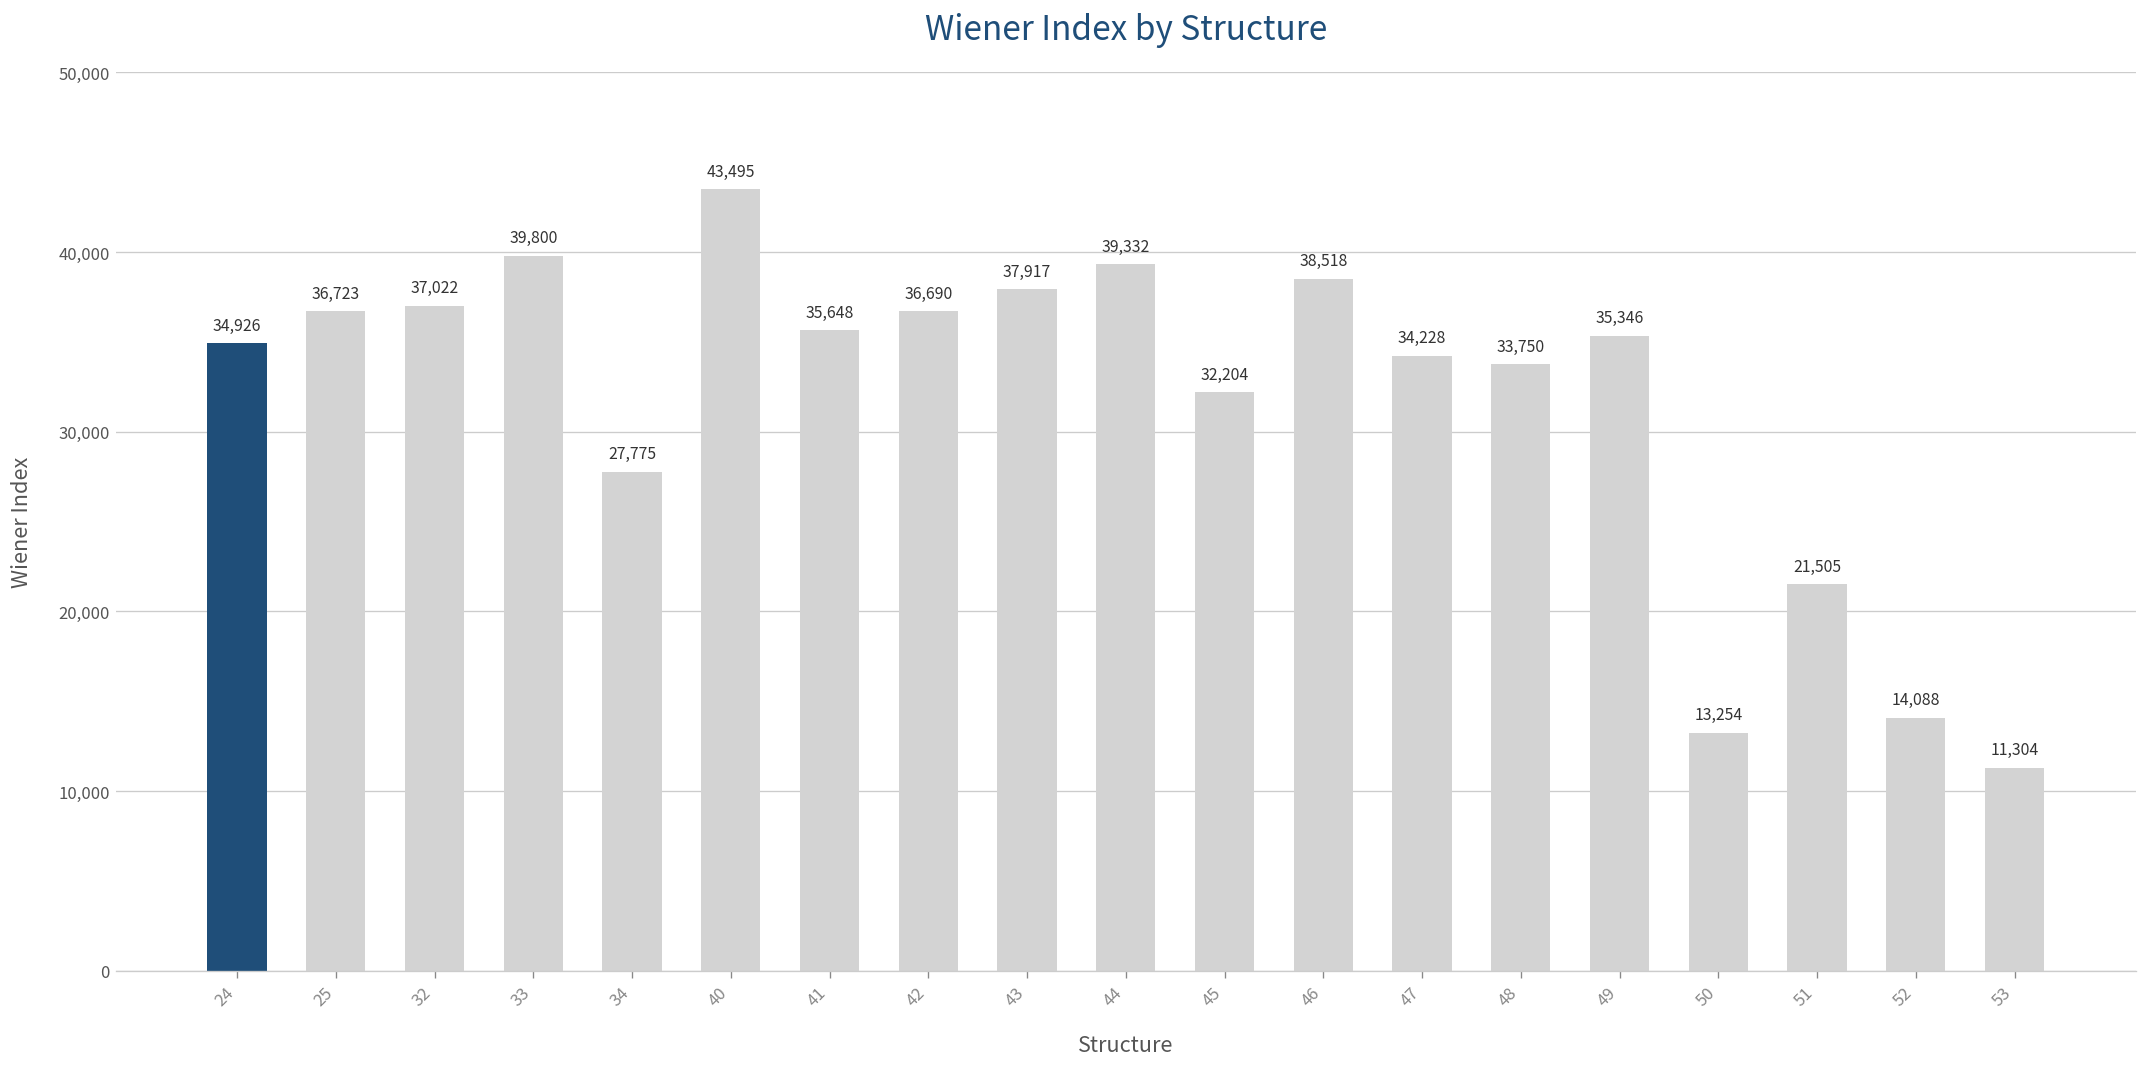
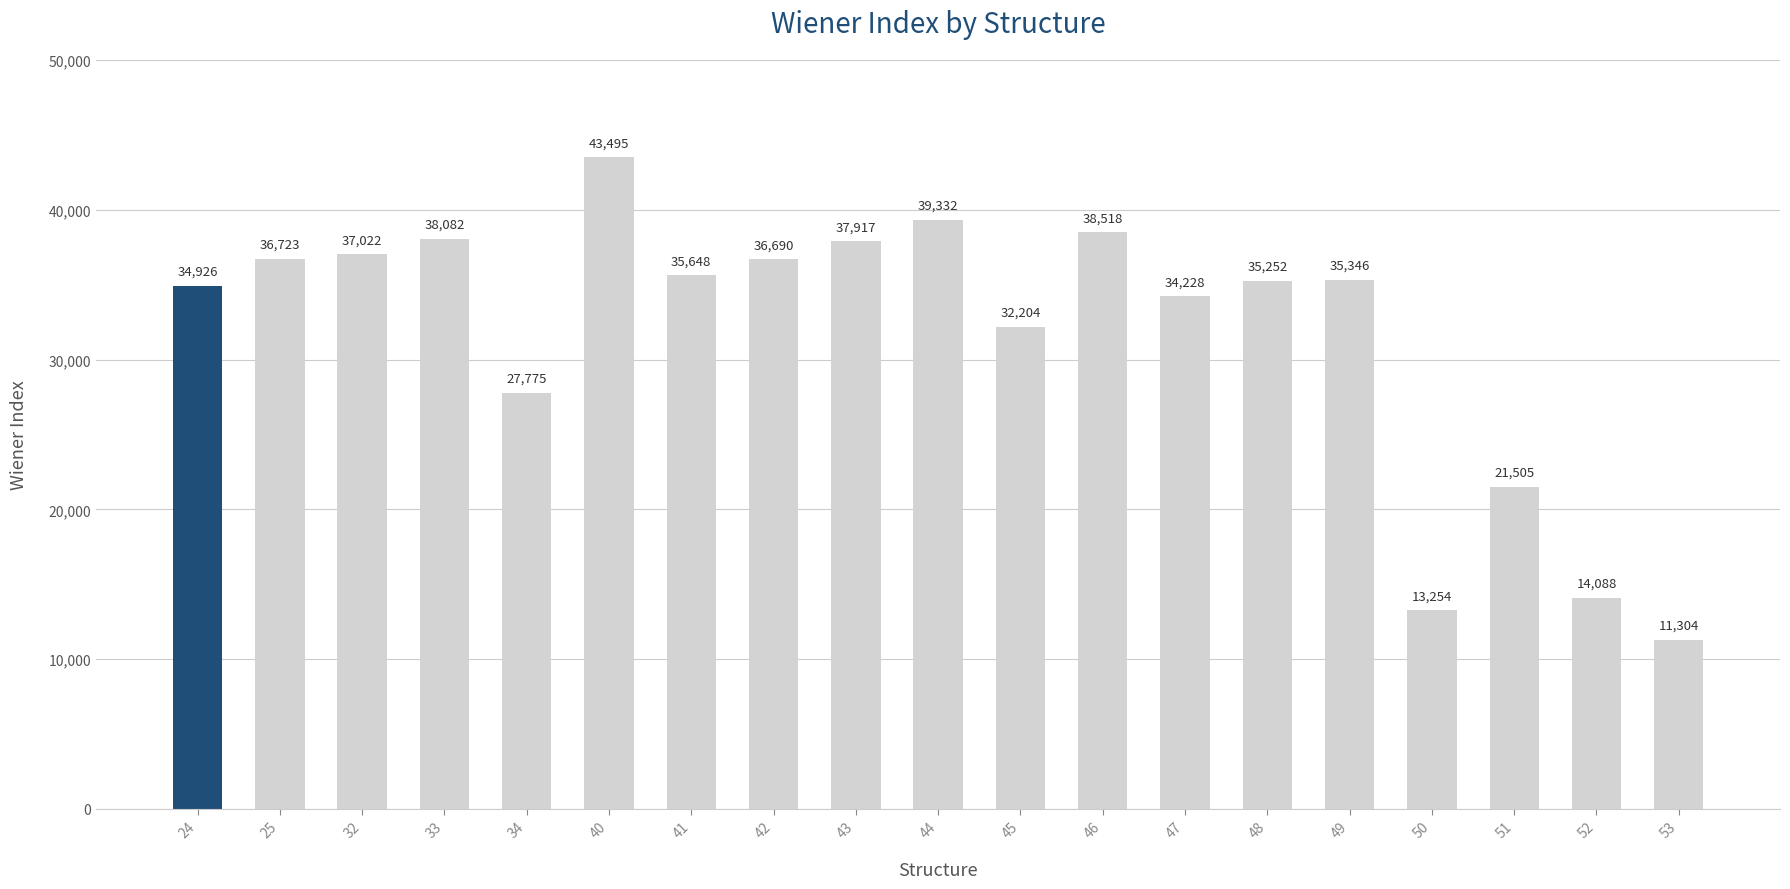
  {
    "24": "34,926",
    "25": "36,723",
    "32": "37,022",
-   "33": "39,800",
+   "33": "38,082",
    "34": "27,775",
    "40": "43,495",
    "41": "35,648",
    "42": "36,690",
    "43": "37,917",
    "44": "39,332",
    "45": "32,204",
    "46": "38,518",
    "47": "34,228",
-   "48": "33,750",
+   "48": "35,252",
    "49": "35,346",
    "50": "13,254",
    "51": "21,505",
    "52": "14,088",
    "53": "11,304"
  }
